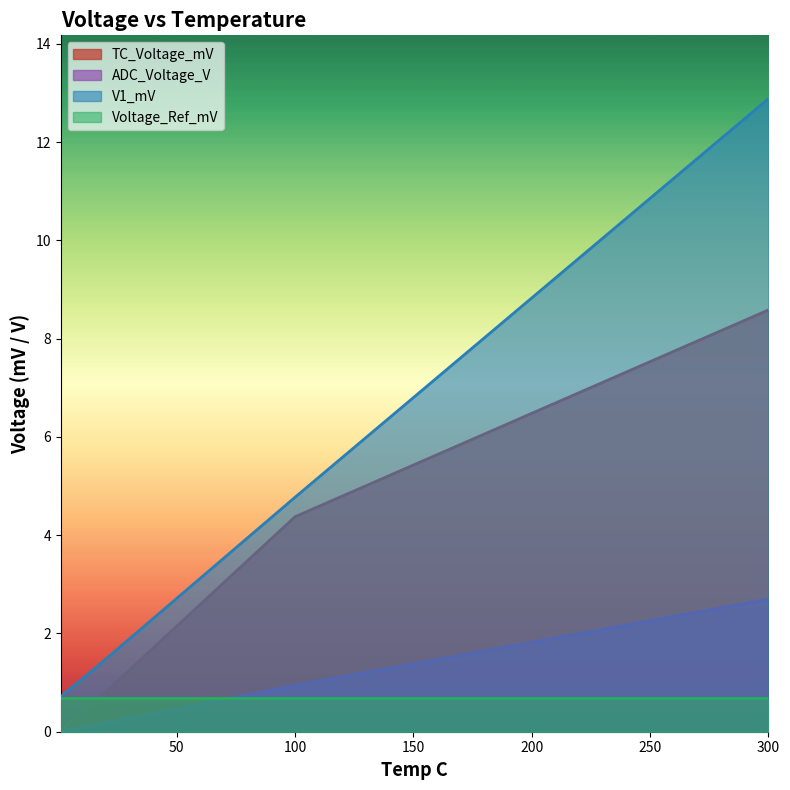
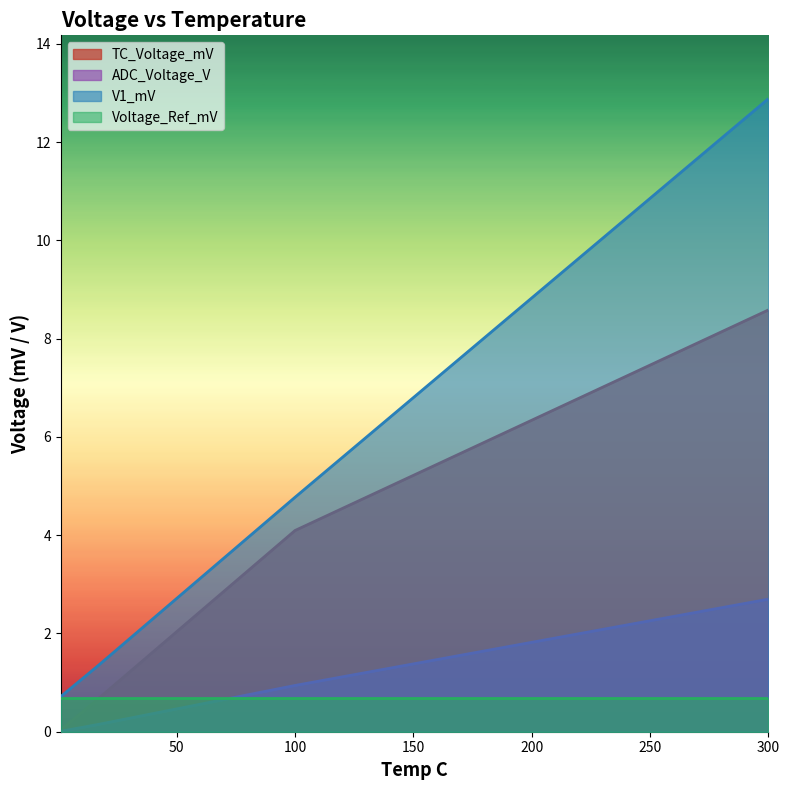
  {
    "TC_Voltage_mV": {
-     "100": 4.4,
+     "100": 4.1,
      "300": 8.6
    },
    "ADC_Voltage_V": {
      "100": 0.9,
      "300": 2.7
    },
    "V1_mV": {
      "100": 4.8,
      "300": 12.9
    },
    "Voltage_Ref_mV": {
      "100": 0.7,
      "300": 0.7
    }
  }
